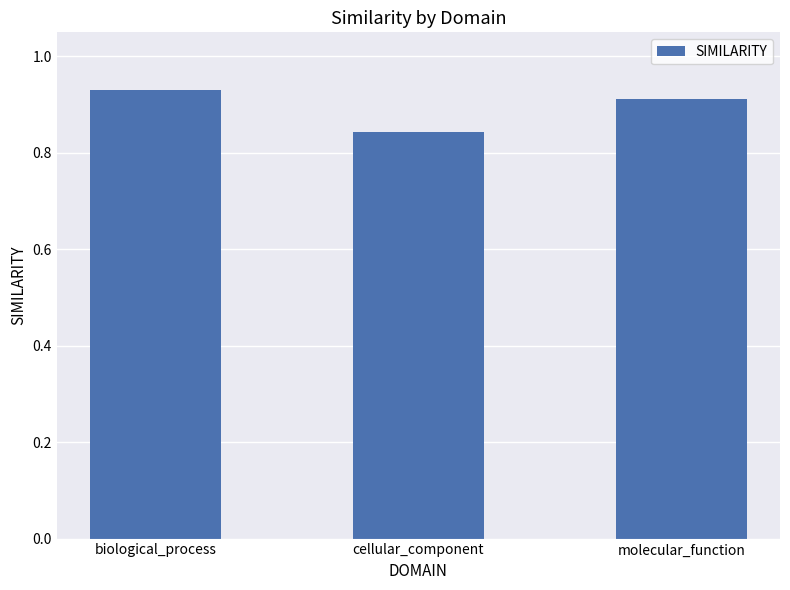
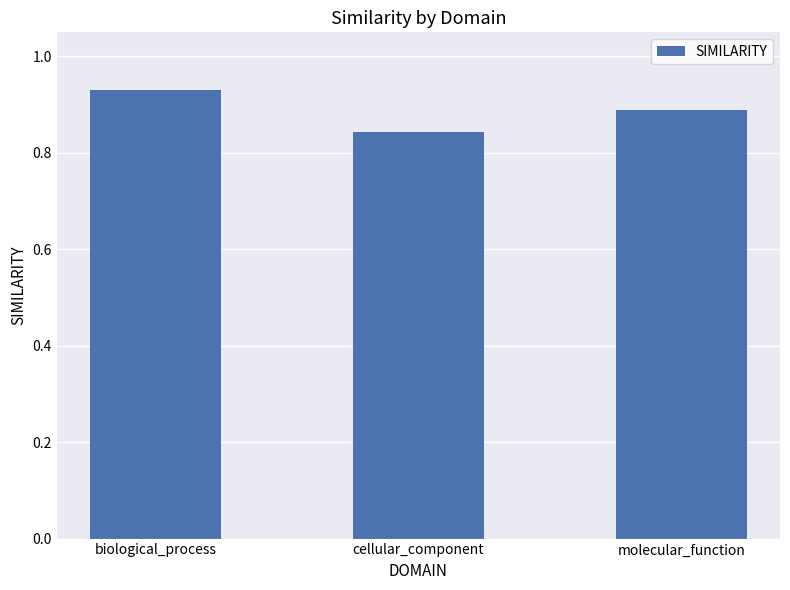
  {
    "biological_process": 0.93,
    "cellular_component": 0.84,
-   "molecular_function": 0.91
+   "molecular_function": 0.89
  }
